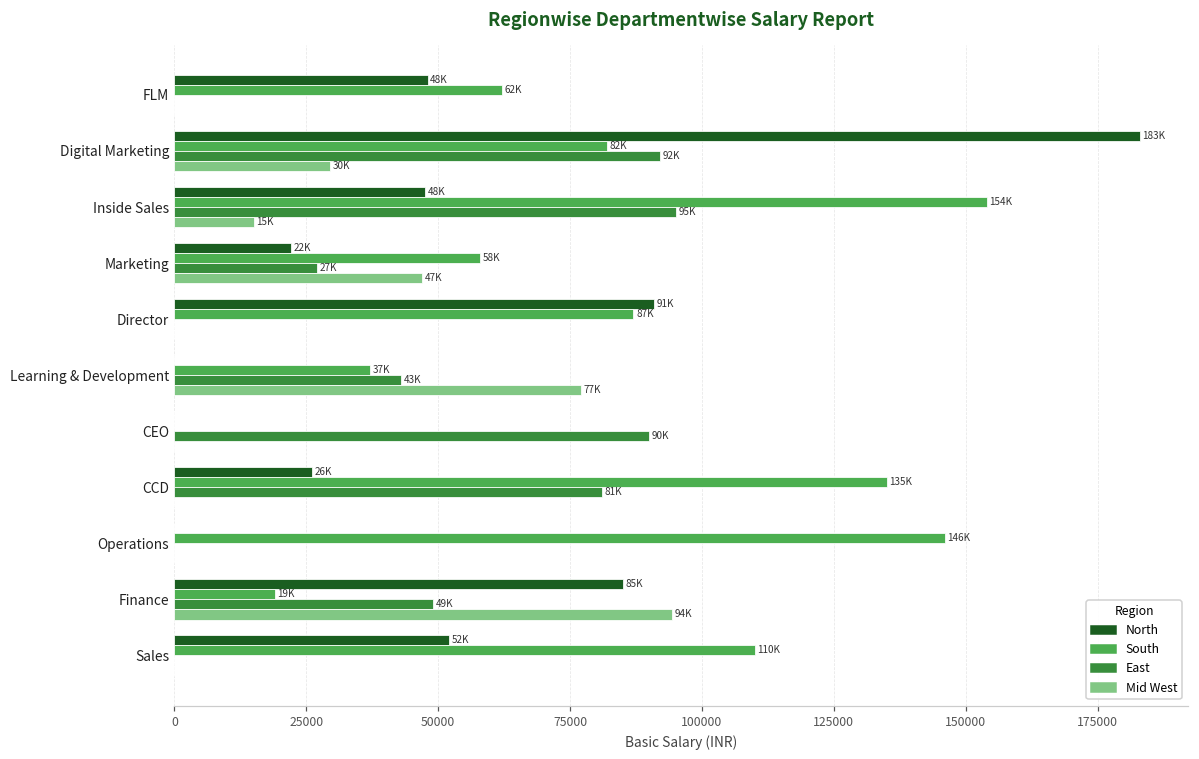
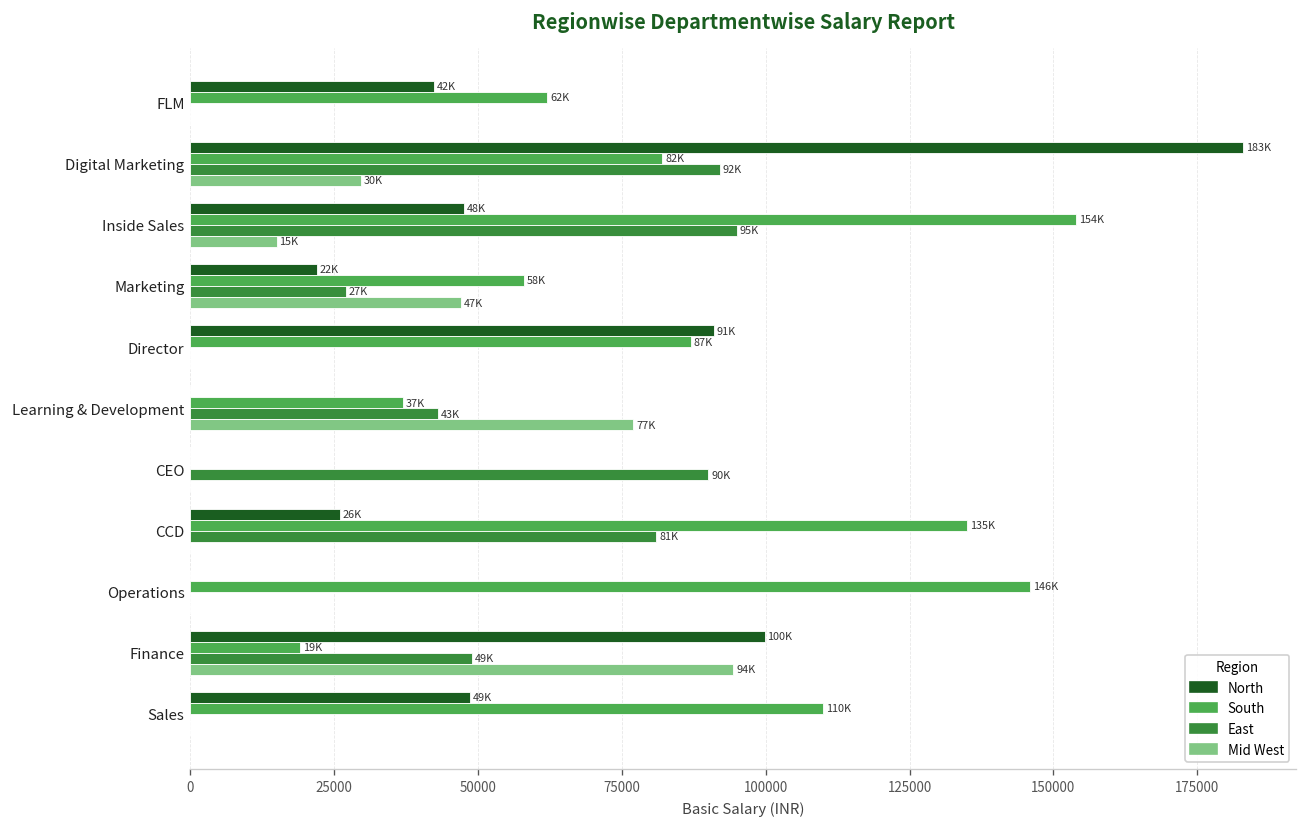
  {
    "North": {
-     "FLM": "48K",
+     "FLM": "42K",
      "Digital Marketing": "183K",
      "Inside Sales": "48K",
      "Marketing": "22K",
      "Director": "91K",
      "CCD": "26K",
-     "Finance": "85K",
-     "Sales": "52K"
+     "Finance": "100K",
+     "Sales": "49K"
    },
    "Mid West": {
      "Digital Marketing": "30K",
      "Inside Sales": "15K",
      "Marketing": "47K",
      "Learning & Development": "77K",
      "Finance": "94K"
    }
  }
